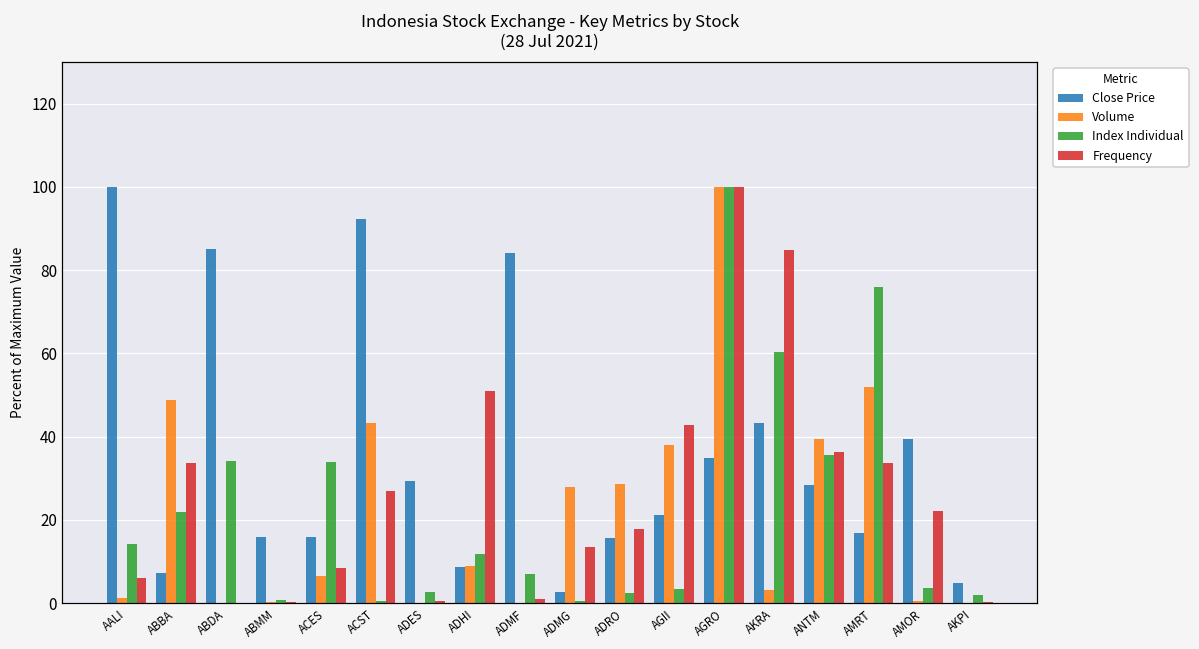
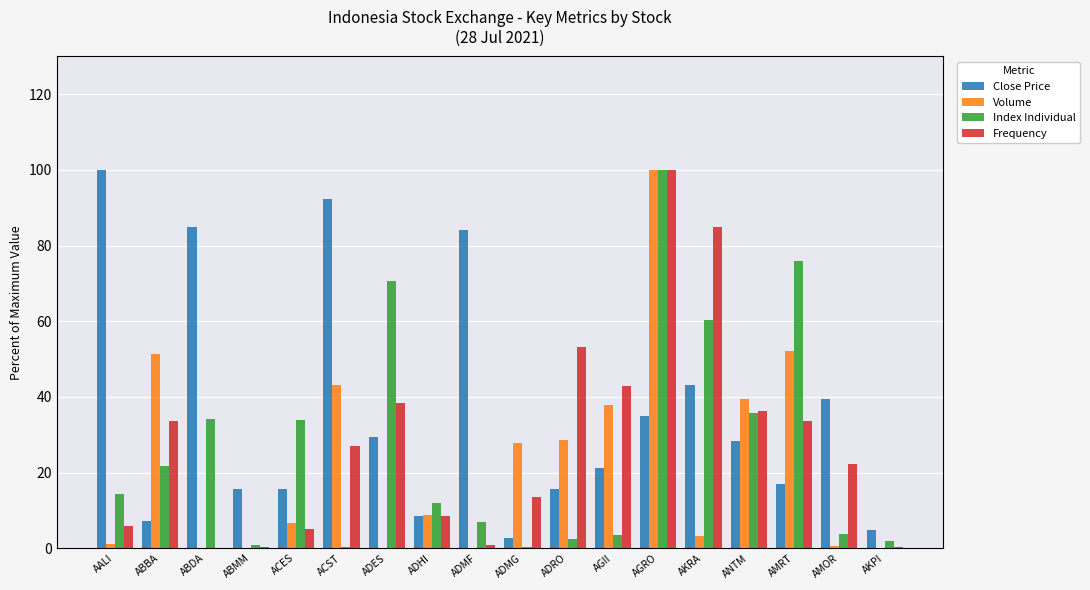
  {
    "Close Price": {
      "AALI": 100,
      "ABBA": 7,
      "ABDA": 85,
      "ABMM": 16,
      "ACES": 16,
      "ACST": 92,
      "ADES": 29,
      "ADHI": 9,
      "ADMF": 84,
      "ADMG": 3,
      "ADRO": 16,
      "AGII": 21,
      "AGRO": 35,
      "AKRA": 43,
      "ANTM": 28,
      "AMRT": 17,
      "AMOR": 39,
      "AKPI": 5
    },
    "Volume": {
      "AALI": 1,
-     "ABBA": 49,
+     "ABBA": 51,
      "ABDA": 0,
      "ACES": 7,
      "ACST": 43,
      "ADHI": 9,
      "ADMG": 28,
      "ADRO": 29,
      "AGII": 38,
      "AGRO": 100,
      "AKRA": 3,
      "ANTM": 39,
      "AMRT": 52
    },
    "Index Individual": {
      "AALI": 14,
      "ABBA": 22,
      "ABDA": 34,
      "ABMM": 1,
      "ACES": 34,
-     "ADES": 3,
+     "ADES": 71,
      "ADHI": 12,
      "ADMF": 7,
      "ADRO": 2,
      "AGII": 3,
      "AGRO": 100,
      "AKRA": 60,
      "ANTM": 36,
      "AMRT": 76,
      "AMOR": 4,
      "AKPI": 2
    },
    "Frequency": {
      "AALI": 6,
      "ABBA": 34,
      "ABDA": 0,
-     "ACES": 8,
+     "ACES": 5,
      "ACST": 27,
-     "ADES": 0,
-     "ADHI": 51,
+     "ADES": 38,
+     "ADHI": 8,
      "ADMF": 1,
      "ADMG": 14,
-     "ADRO": 18,
+     "ADRO": 53,
      "AGII": 43,
      "AGRO": 100,
      "AKRA": 85,
      "ANTM": 36,
      "AMRT": 34,
      "AMOR": 22
    }
  }
